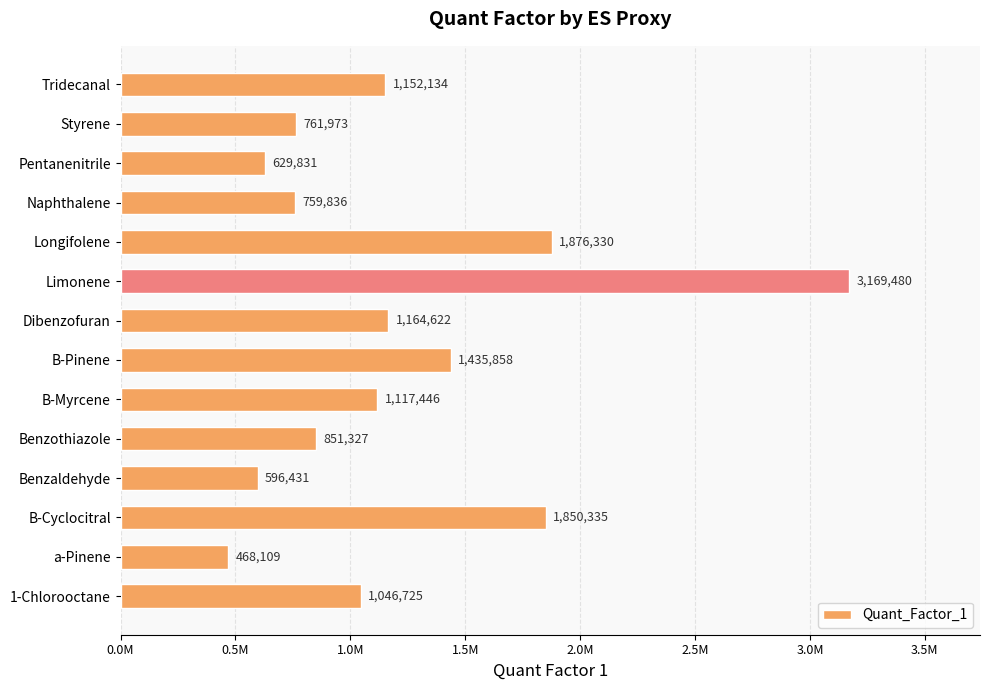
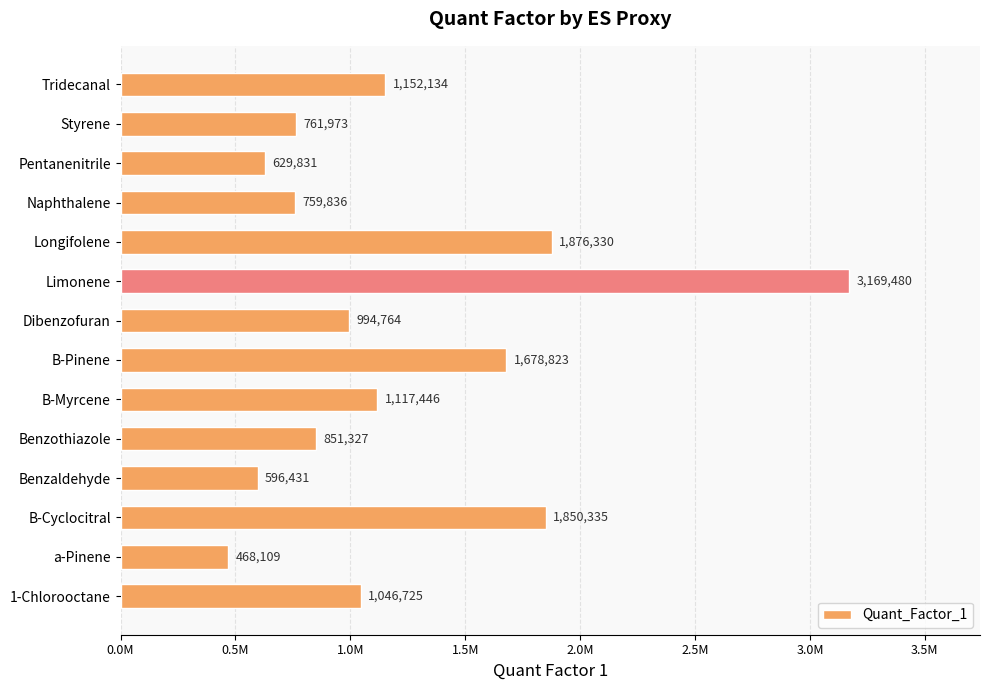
  {
    "Tridecanal": "1,152,134",
    "Styrene": "761,973",
    "Pentanenitrile": "629,831",
    "Naphthalene": "759,836",
    "Longifolene": "1,876,330",
    "Limonene": "3,169,480",
-   "Dibenzofuran": "1,164,622",
-   "B-Pinene": "1,435,858",
+   "Dibenzofuran": "994,764",
+   "B-Pinene": "1,678,823",
    "B-Myrcene": "1,117,446",
    "Benzothiazole": "851,327",
    "Benzaldehyde": "596,431",
    "B-Cyclocitral": "1,850,335",
    "a-Pinene": "468,109",
    "1-Chlorooctane": "1,046,725"
  }
